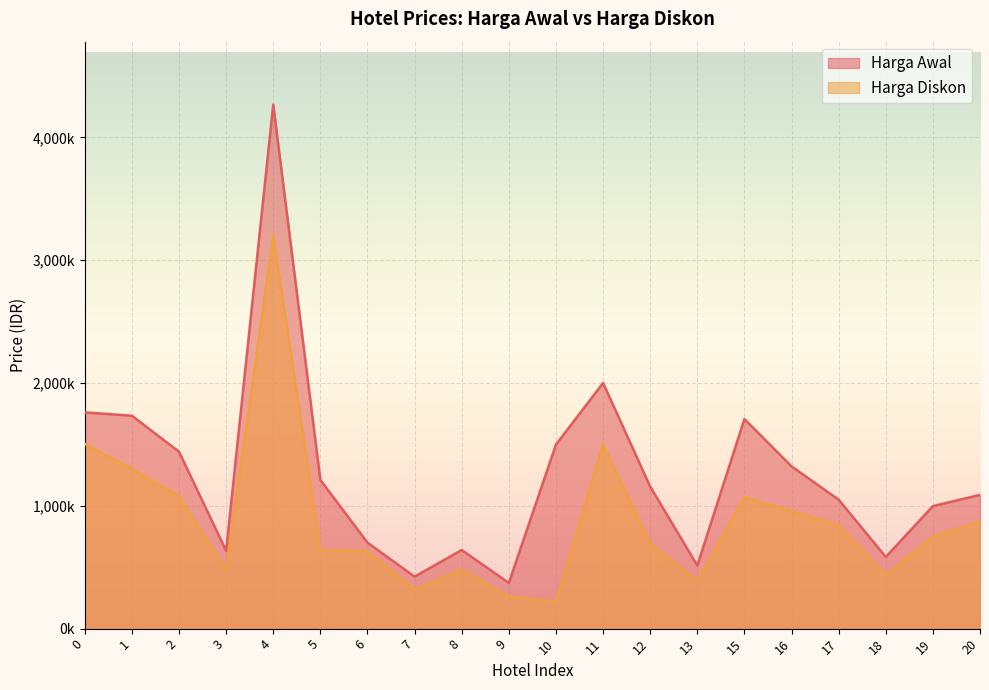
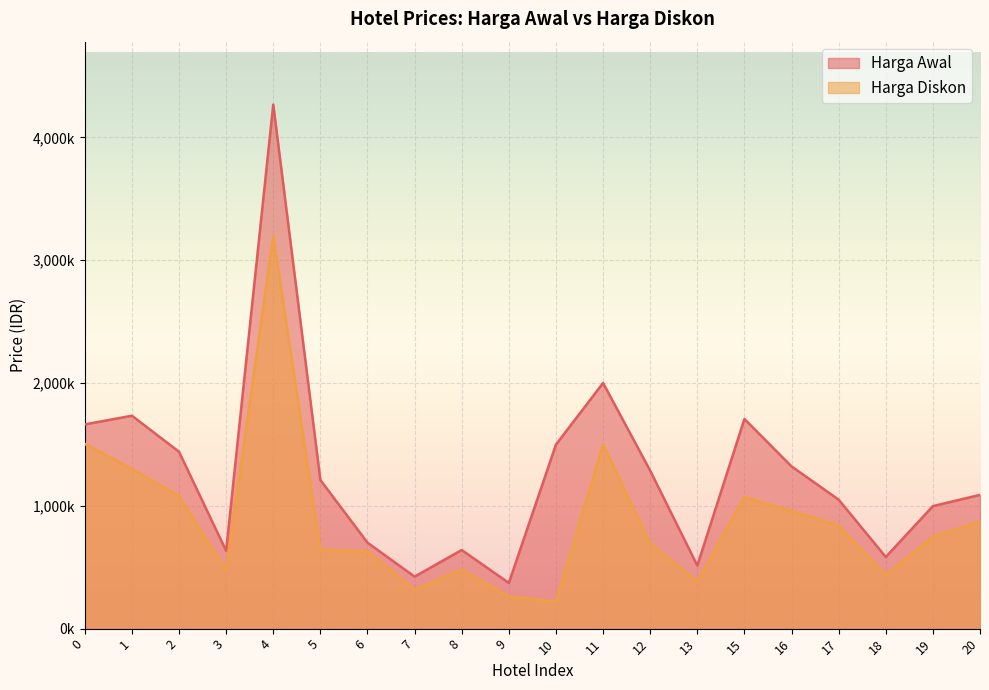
  {
    "Harga Awal": {
-     "0": "1,760,000",
+     "0": "1,660,000",
      "1": "1,730,000",
      "2": "1,440,000",
      "3": "630,000",
      "4": "4,270,000",
      "5": "1,210,000",
      "6": "700,000",
      "7": "420,000",
      "8": "640,000",
      "9": "370,000",
      "10": "1,500,000",
      "11": "2,000,000",
-     "12": "1,160,000",
+     "12": "1,290,000",
      "13": "510,000",
      "15": "1,710,000",
      "16": "1,320,000",
      "17": "1,050,000",
      "18": "580,000",
      "19": "1,000,000",
      "20": "1,090,000"
    },
    "Harga Diskon": {
      "0": "1,500,000",
      "1": "1,300,000",
      "2": "1,080,000",
      "3": "480,000",
      "4": "3,200,000",
      "5": "640,000",
      "6": "630,000",
      "7": "320,000",
      "8": "480,000",
      "9": "260,000",
      "10": "220,000",
      "11": "1,500,000",
      "12": "690,000",
      "13": "390,000",
      "15": "1,070,000",
      "16": "960,000",
      "17": "840,000",
      "18": "440,000",
      "19": "750,000",
      "20": "870,000"
    }
  }
